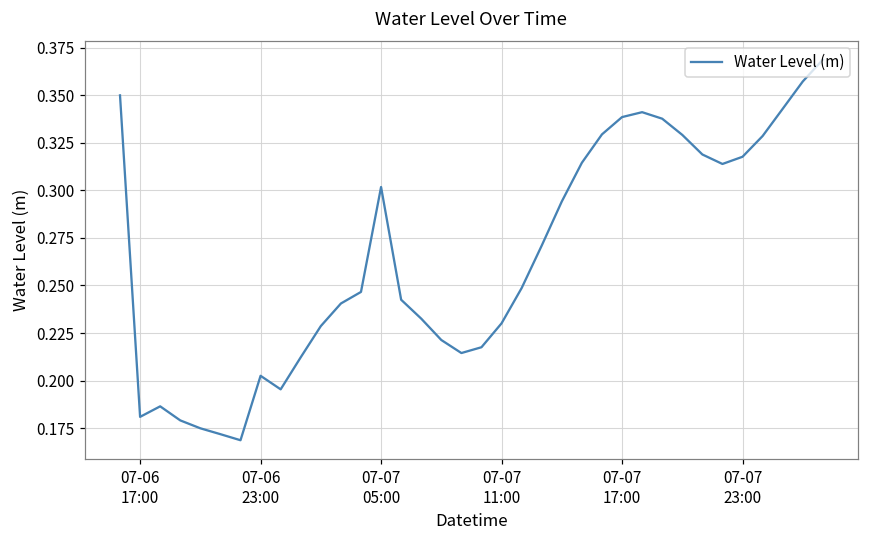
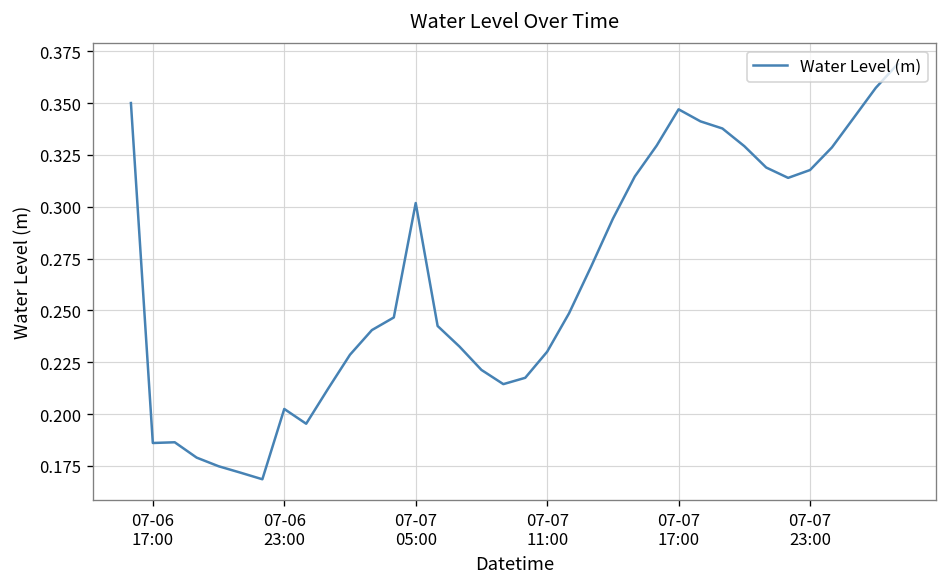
  {
-   "07-06 17:00": 0.181,
+   "07-06 17:00": 0.186,
    "07-06 23:00": 0.202,
    "07-07 05:00": 0.302,
    "07-07 11:00": 0.230,
-   "07-07 17:00": 0.339,
+   "07-07 17:00": 0.347,
    "07-07 23:00": 0.318
  }
